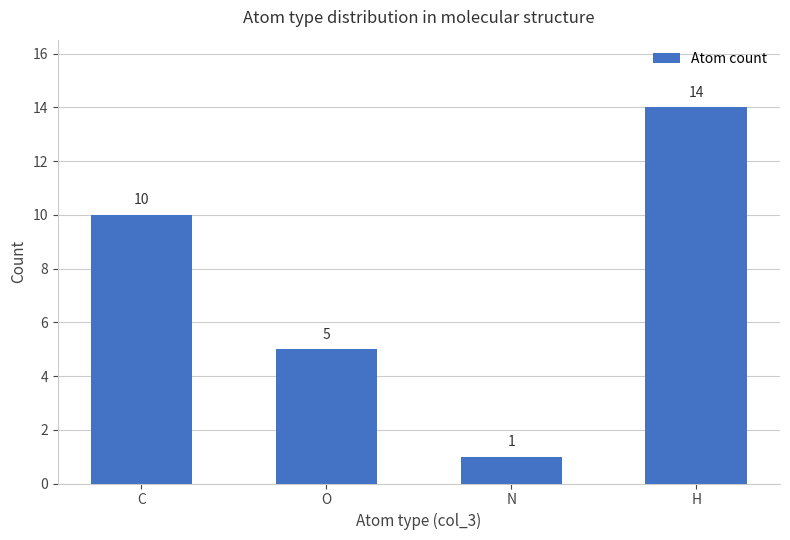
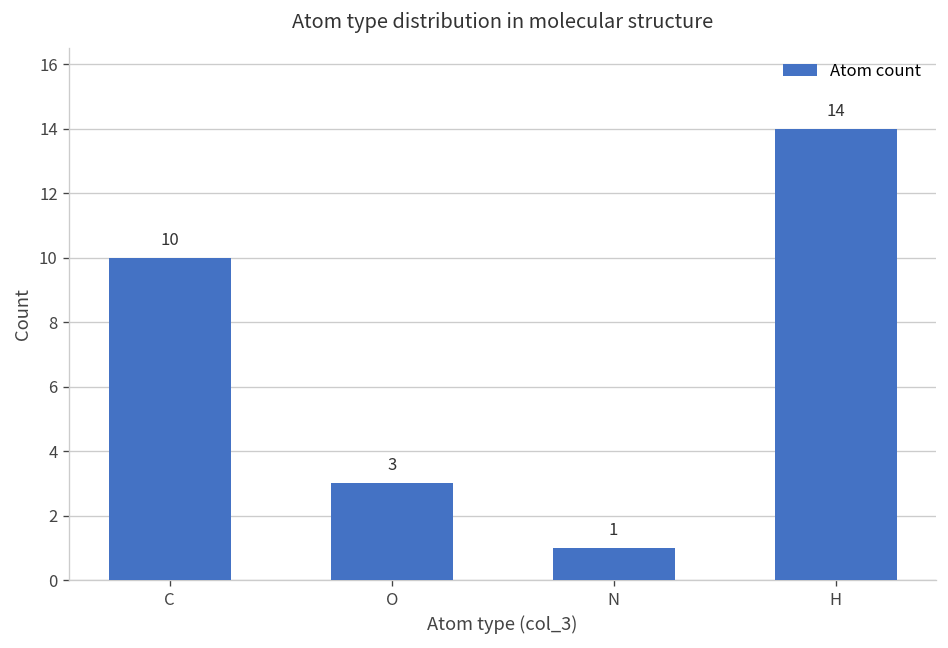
  {
    "C": 10,
-   "O": 5,
+   "O": 3,
    "N": 1,
    "H": 14
  }
